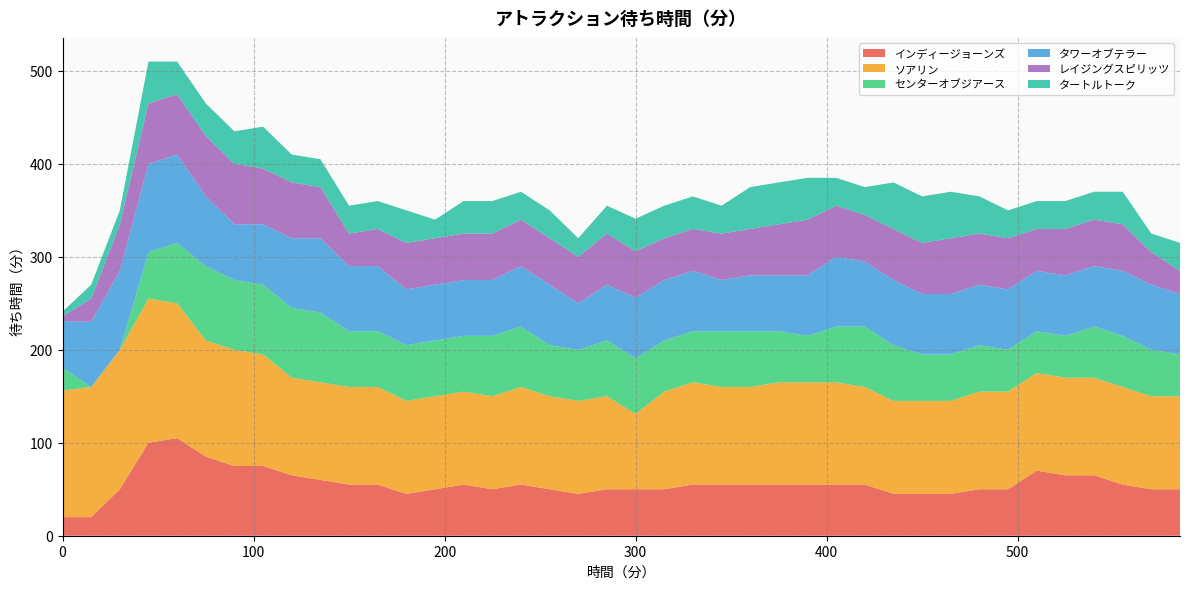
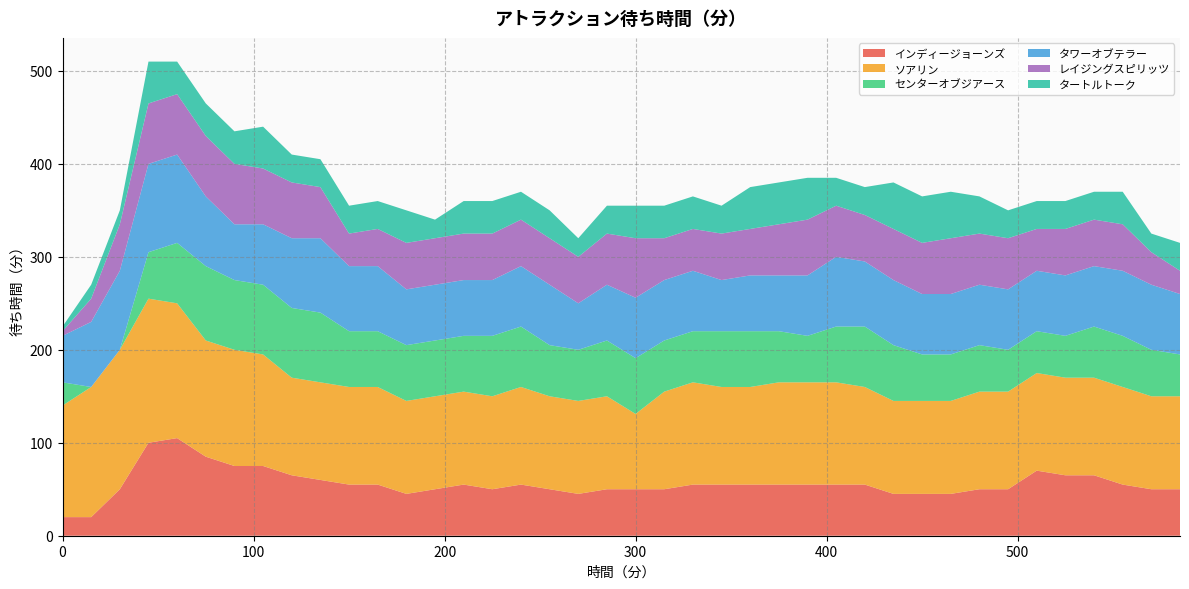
  {
    "インディージョーンズ": {
      "0": 20,
      "300": 50
    },
    "ソアリン": {
-     "0": 140,
+     "0": 120,
      "300": 80
    },
    "タワーオブテラー": {
      "0": 50,
      "300": 70
    },
    "レイジングスピリッツ": {
      "0": 10,
-     "300": 50
+     "300": 60
    }
  }
